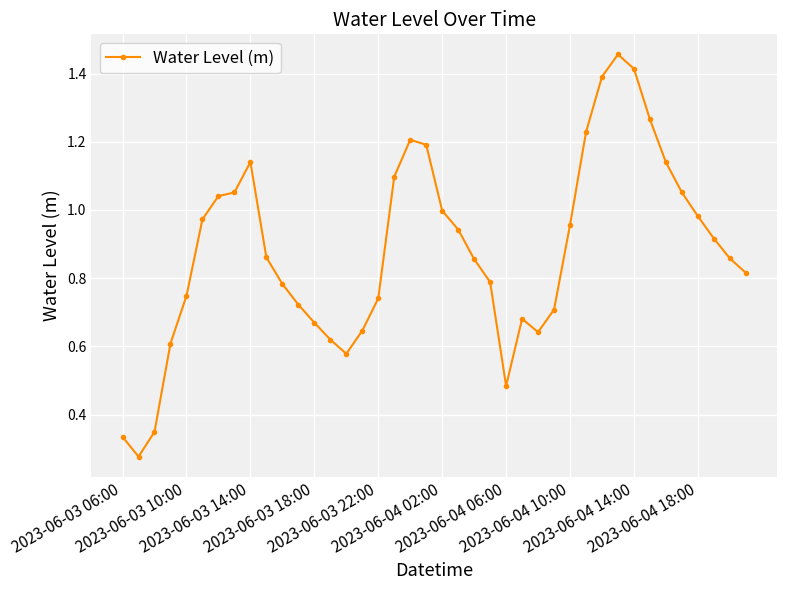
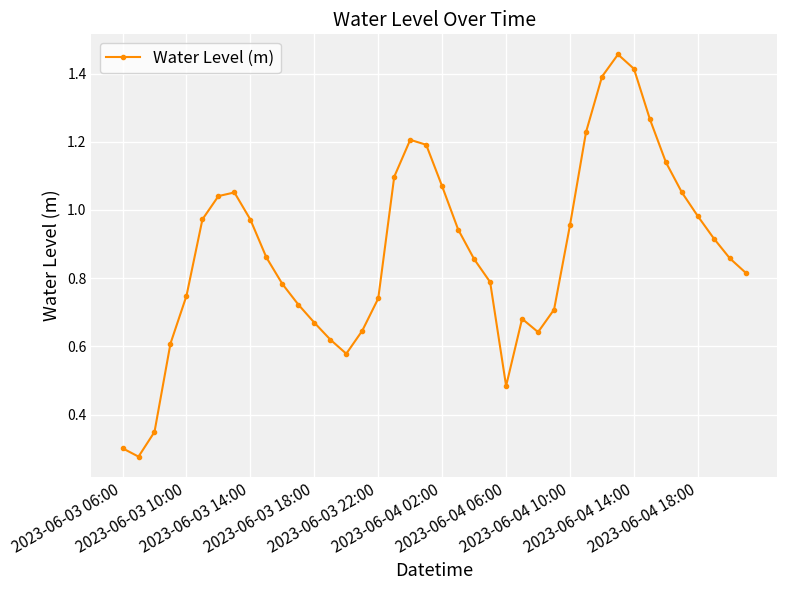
  {
-   "2023-06-03 06:00": 0.34,
+   "2023-06-03 06:00": 0.30,
    "2023-06-03 10:00": 0.75,
-   "2023-06-03 14:00": 1.14,
+   "2023-06-03 14:00": 0.97,
    "2023-06-03 18:00": 0.67,
    "2023-06-03 22:00": 0.74,
-   "2023-06-04 02:00": 1.00,
+   "2023-06-04 02:00": 1.07,
    "2023-06-04 06:00": 0.48,
    "2023-06-04 10:00": 0.96,
    "2023-06-04 14:00": 1.41,
    "2023-06-04 18:00": 0.98
  }
